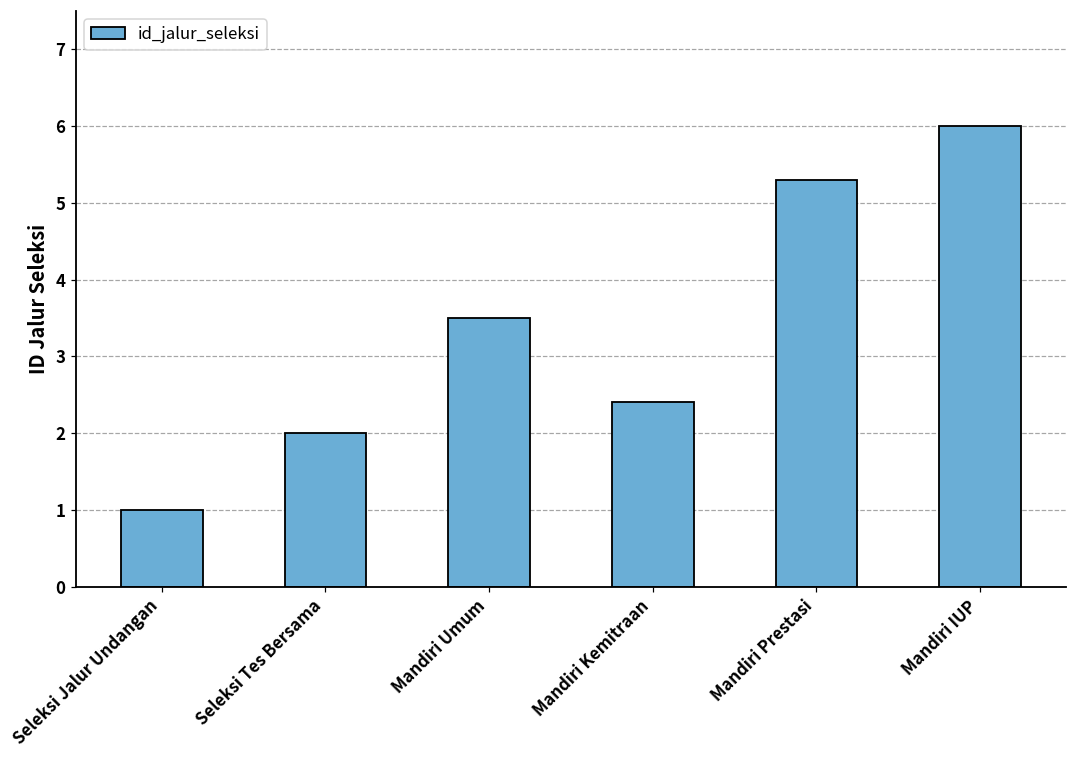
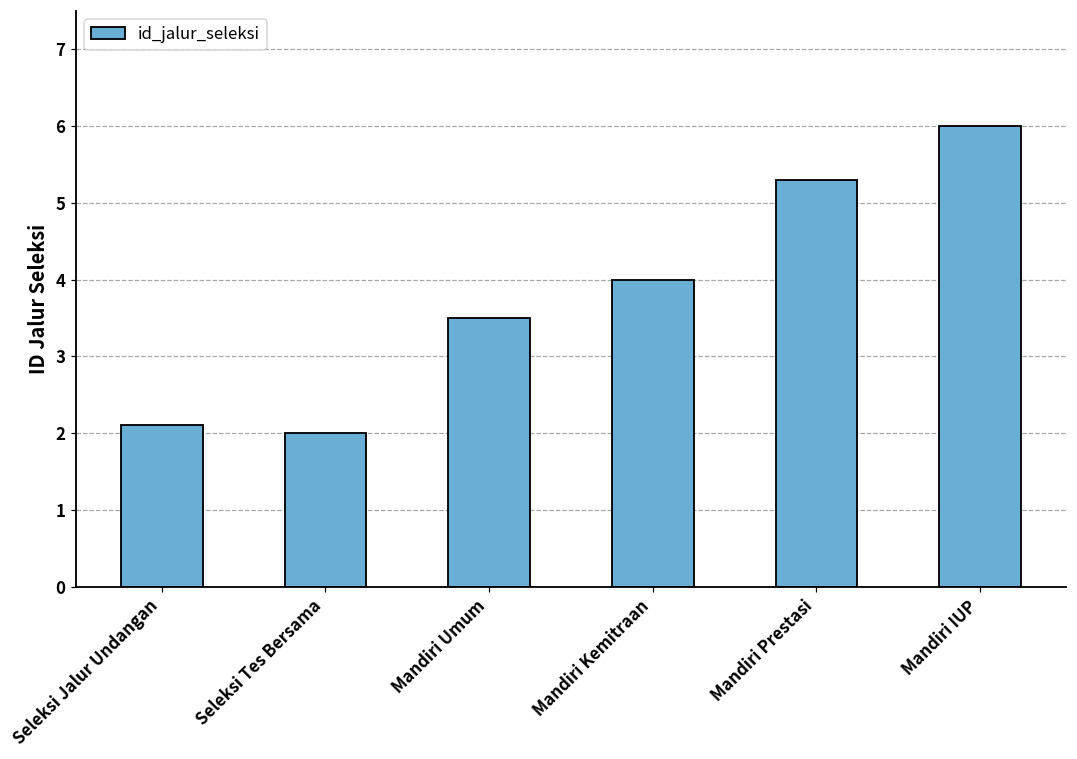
  {
-   "Seleksi Jalur Undangan": 1.0,
+   "Seleksi Jalur Undangan": 2.1,
    "Seleksi Tes Bersama": 2.0,
    "Mandiri Umum": 3.5,
-   "Mandiri Kemitraan": 2.4,
+   "Mandiri Kemitraan": 4.0,
    "Mandiri Prestasi": 5.3,
    "Mandiri IUP": 6.0
  }
